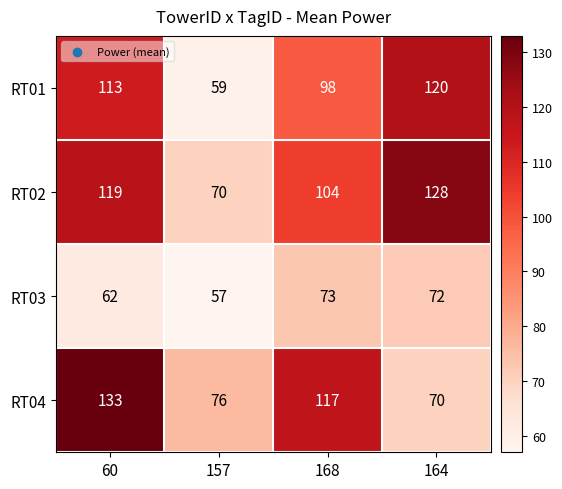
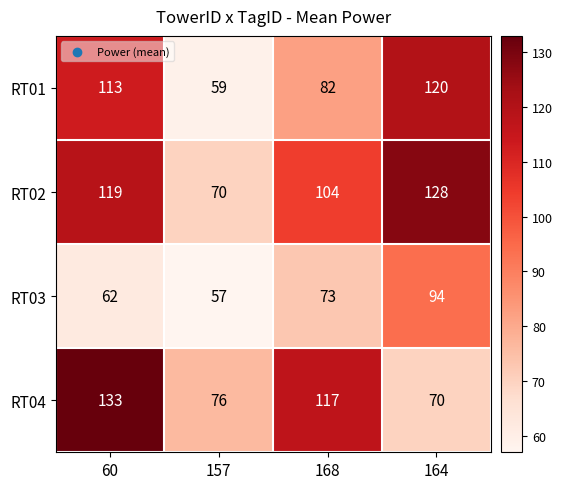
  {
    "RT01": {
      "60": 113,
      "157": 59,
-     "168": 98,
+     "168": 82,
      "164": 120
    },
    "RT02": {
      "60": 119,
      "157": 70,
      "168": 104,
      "164": 128
    },
    "RT03": {
      "60": 62,
      "157": 57,
      "168": 73,
-     "164": 72
+     "164": 94
    },
    "RT04": {
      "60": 133,
      "157": 76,
      "168": 117,
      "164": 70
    }
  }
